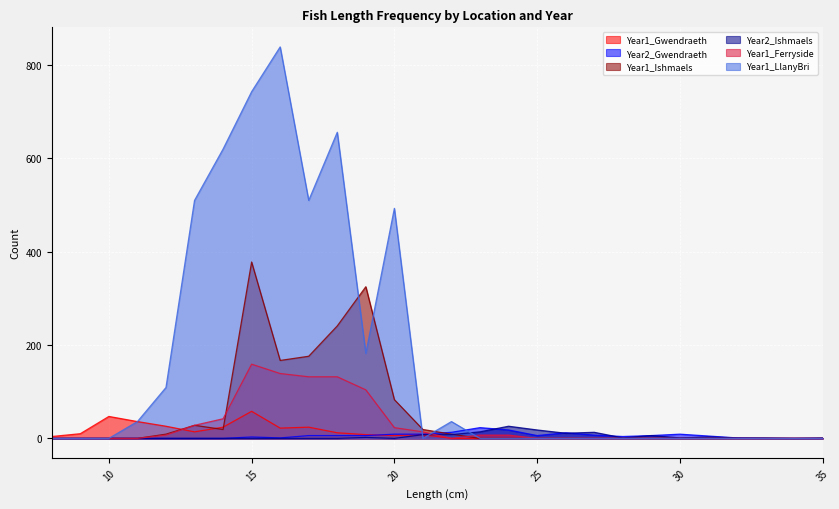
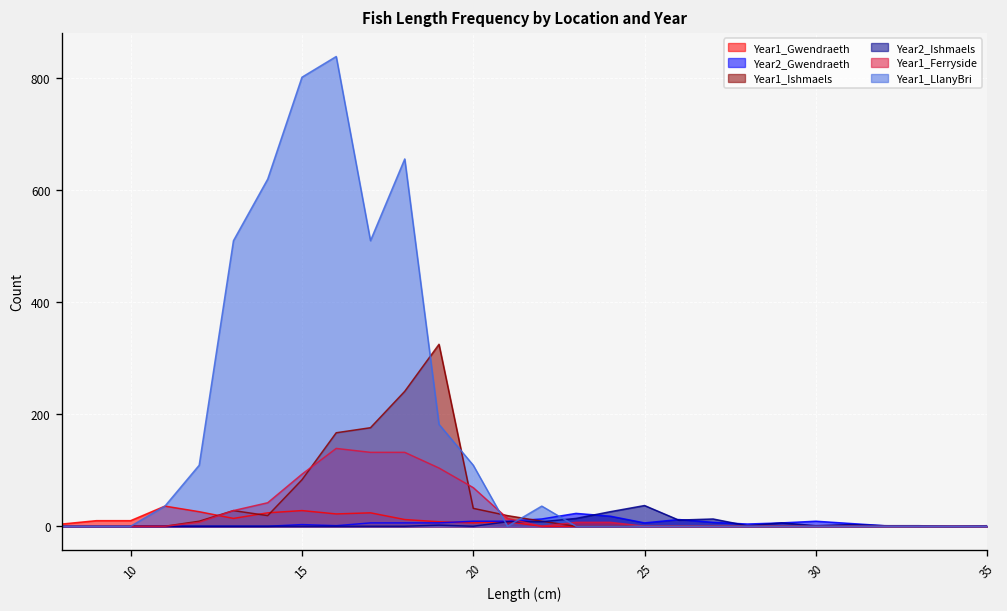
  {
    "Year1_Gwendraeth": {
-     "10": 50,
-     "15": 60
+     "10": 10,
+     "15": 30
    },
    "Year2_Gwendraeth": {
      "25": 10,
      "30": 10
    },
    "Year1_Ishmaels": {
-     "15": 380,
-     "20": 80
+     "15": 80,
+     "20": 30
    },
    "Year2_Ishmaels": {
      "20": 0,
-     "25": 20
+     "25": 40
    },
    "Year1_Ferryside": {
-     "15": 160,
-     "20": 20
+     "15": 90,
+     "20": 70
    },
    "Year1_LlanyBri": {
-     "15": 740,
-     "20": 490
+     "15": 800,
+     "20": 110
    }
  }
